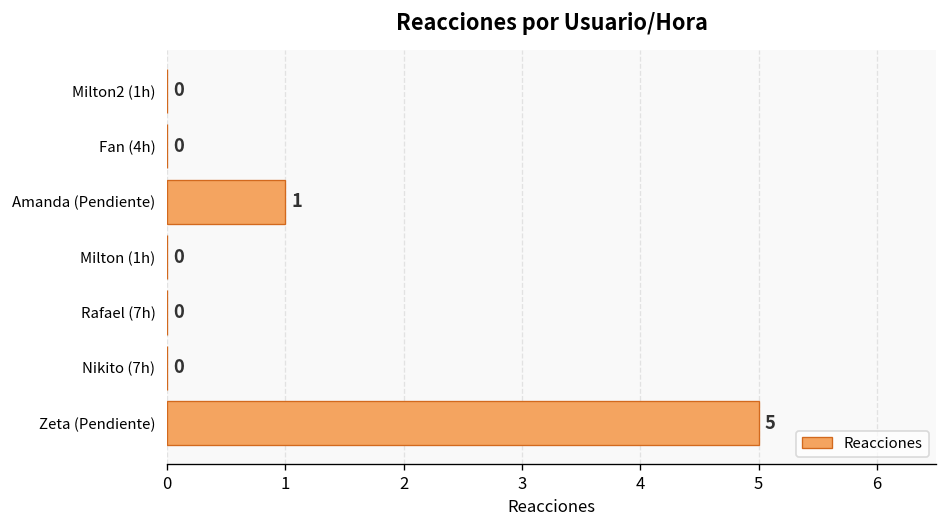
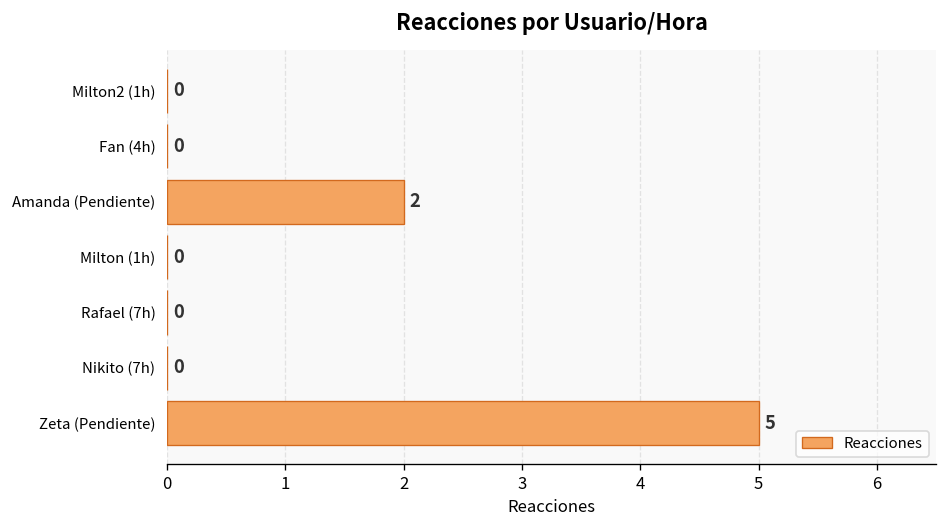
  {
    "Milton2 (1h)": 0,
    "Fan (4h)": 0,
-   "Amanda (Pendiente)": 1,
+   "Amanda (Pendiente)": 2,
    "Milton (1h)": 0,
    "Rafael (7h)": 0,
    "Nikito (7h)": 0,
    "Zeta (Pendiente)": 5
  }
